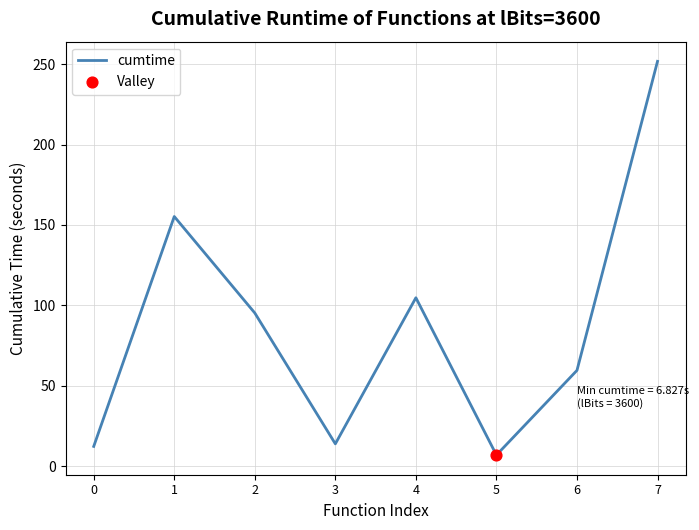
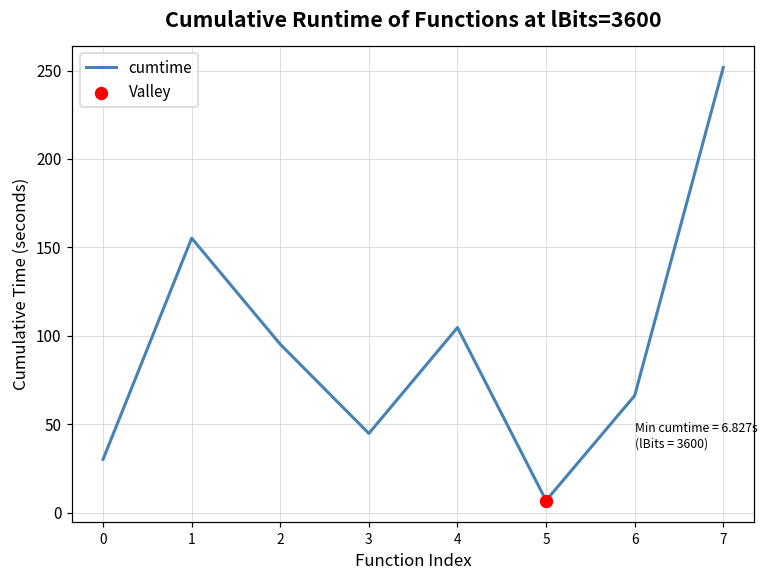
  {
    "cumtime": {
-     "0": 12,
+     "0": 30,
      "1": 155,
      "2": 95,
-     "3": 14,
+     "3": 45,
      "4": 105,
-     "6": 59,
+     "6": 66,
      "7": 252
    }
  }
